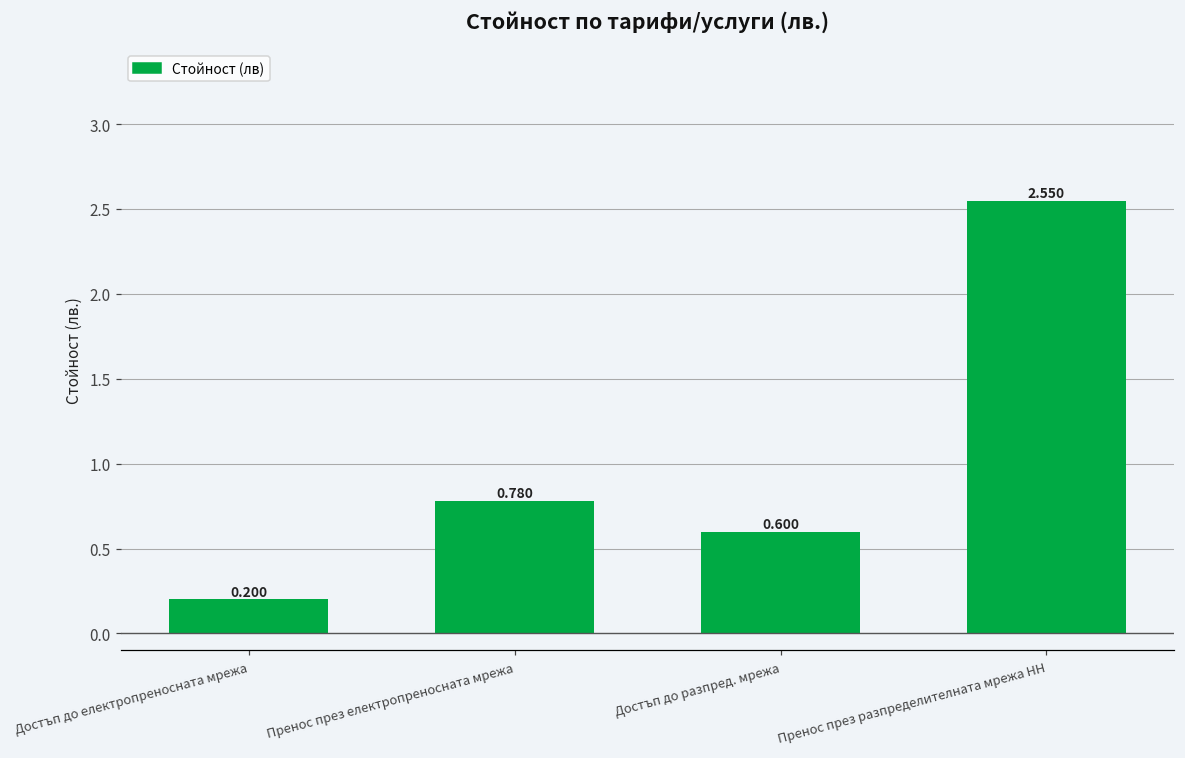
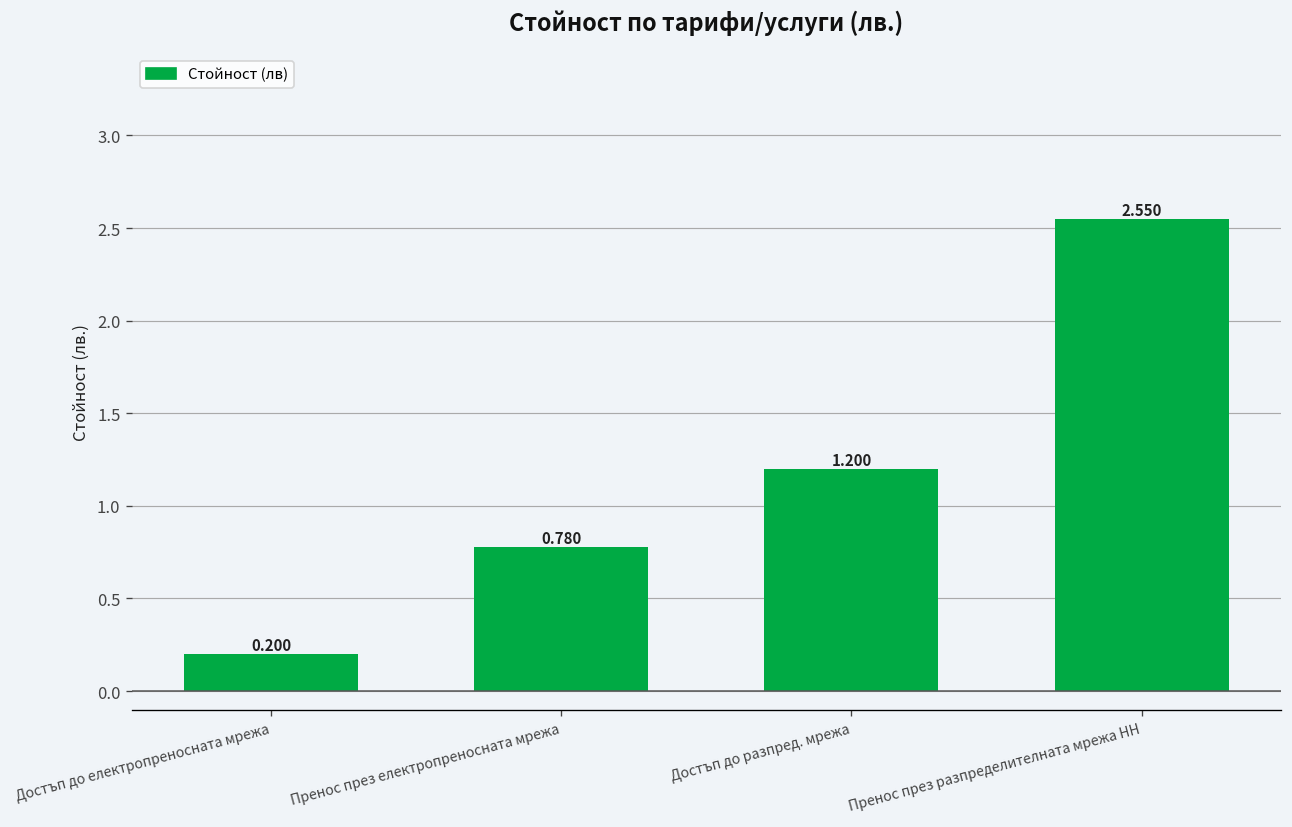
  {
    "Достъп до електропреносната мрежа": 0.200,
    "Пренос през електропреносната мрежа": 0.780,
-   "Достъп до разпред. мрежа": 0.600,
+   "Достъп до разпред. мрежа": 1.200,
    "Пренос през разпределителната мрежа НН": 2.550
  }
